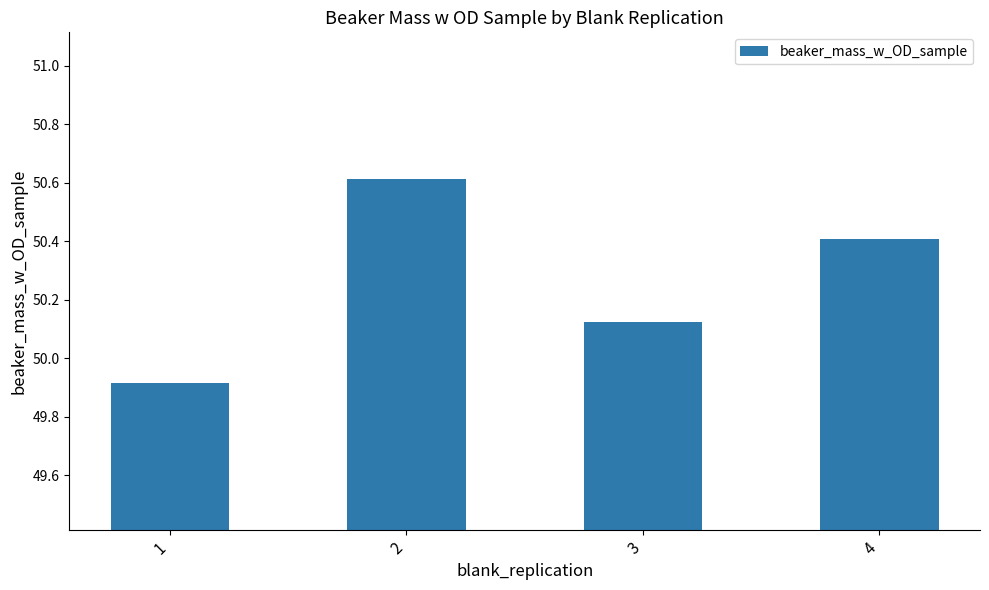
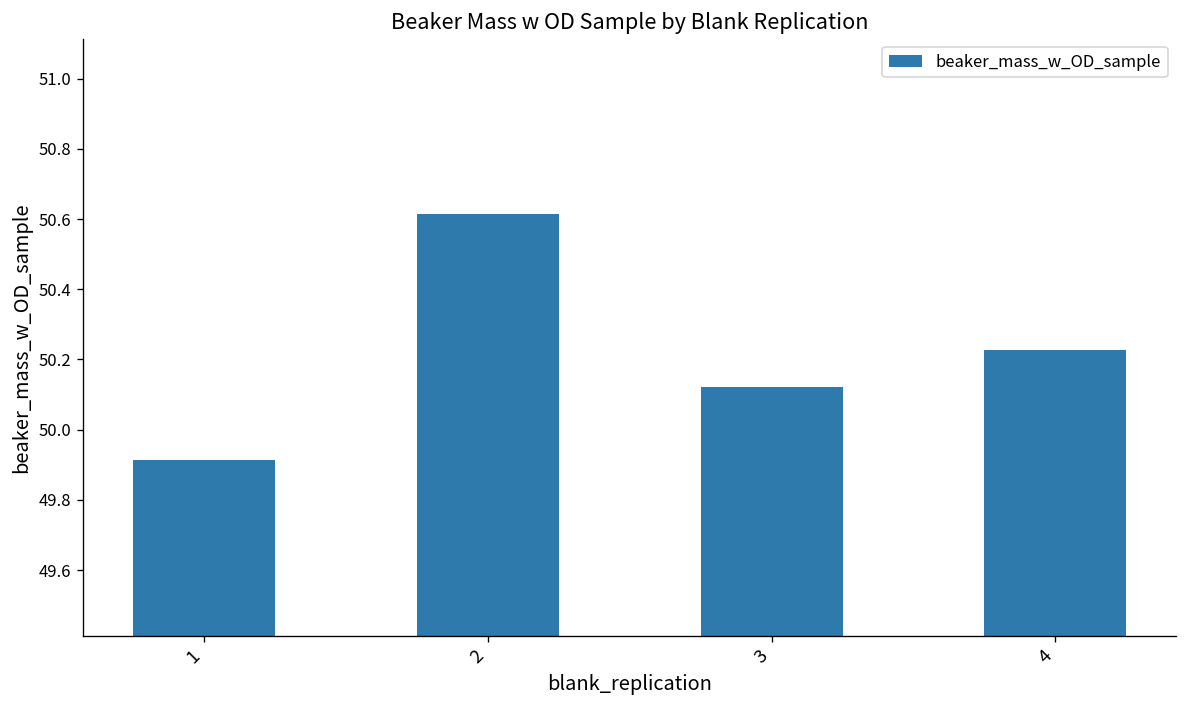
  {
    "1": 49.91,
    "2": 50.61,
    "3": 50.12,
-   "4": 50.41
+   "4": 50.23
  }
